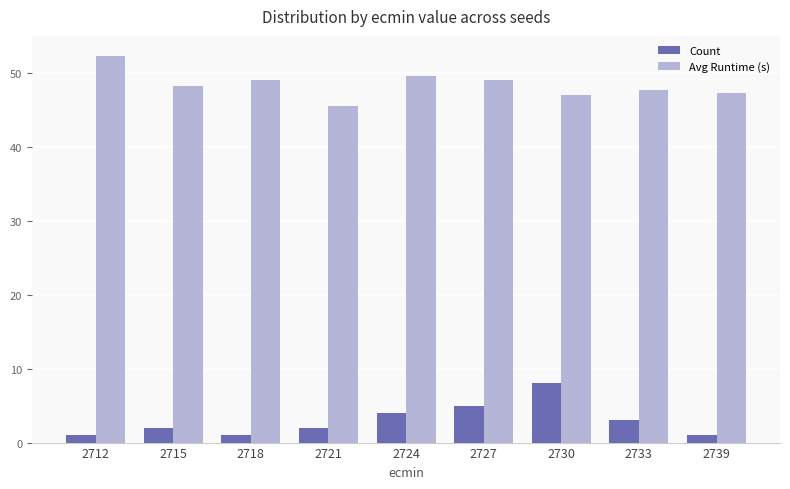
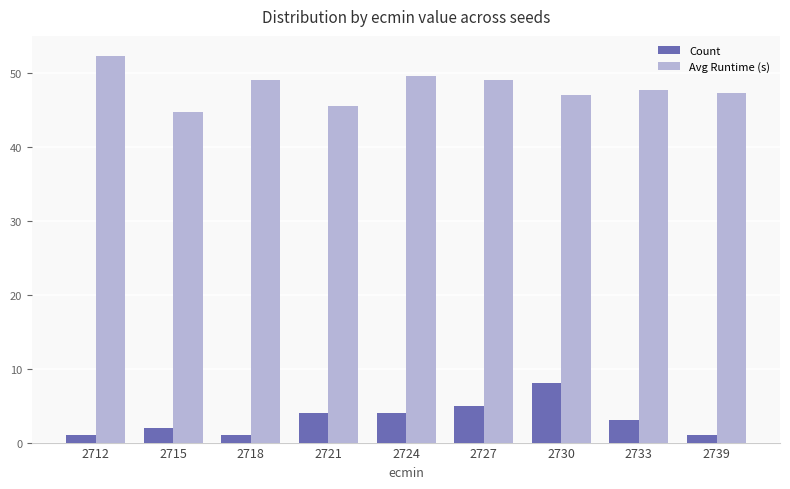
  {
    "Count": {
      "2712": 1,
      "2715": 2,
      "2718": 1,
-     "2721": 2,
+     "2721": 4,
      "2724": 4,
      "2727": 5,
      "2730": 8,
      "2733": 3,
      "2739": 1
    },
    "Avg Runtime (s)": {
      "2712": 52,
-     "2715": 48,
+     "2715": 45,
      "2718": 49,
      "2721": 45,
      "2724": 50,
      "2727": 49,
      "2730": 47,
      "2733": 48,
      "2739": 47
    }
  }
